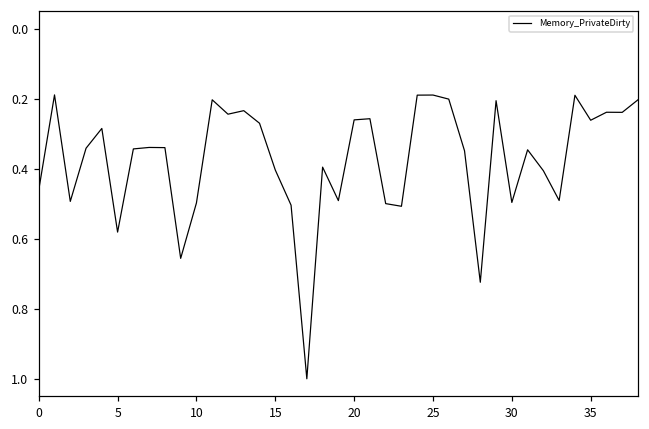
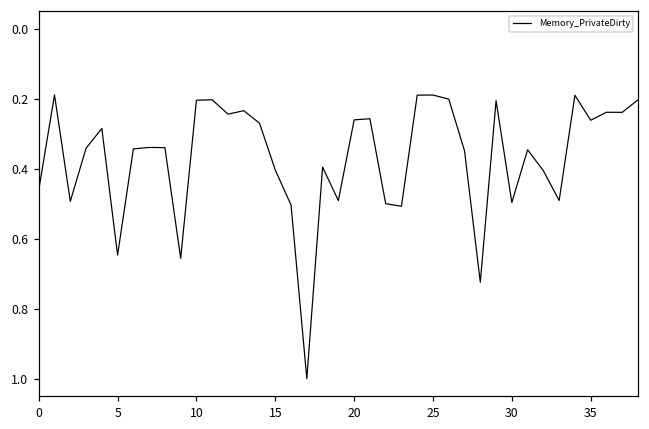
  {
    "0": 0.46,
-   "5": 0.58,
-   "10": 0.50,
+   "5": 0.65,
+   "10": 0.20,
    "15": 0.40,
    "20": 0.26,
    "25": 0.19,
    "30": 0.50,
    "35": 0.26
  }
